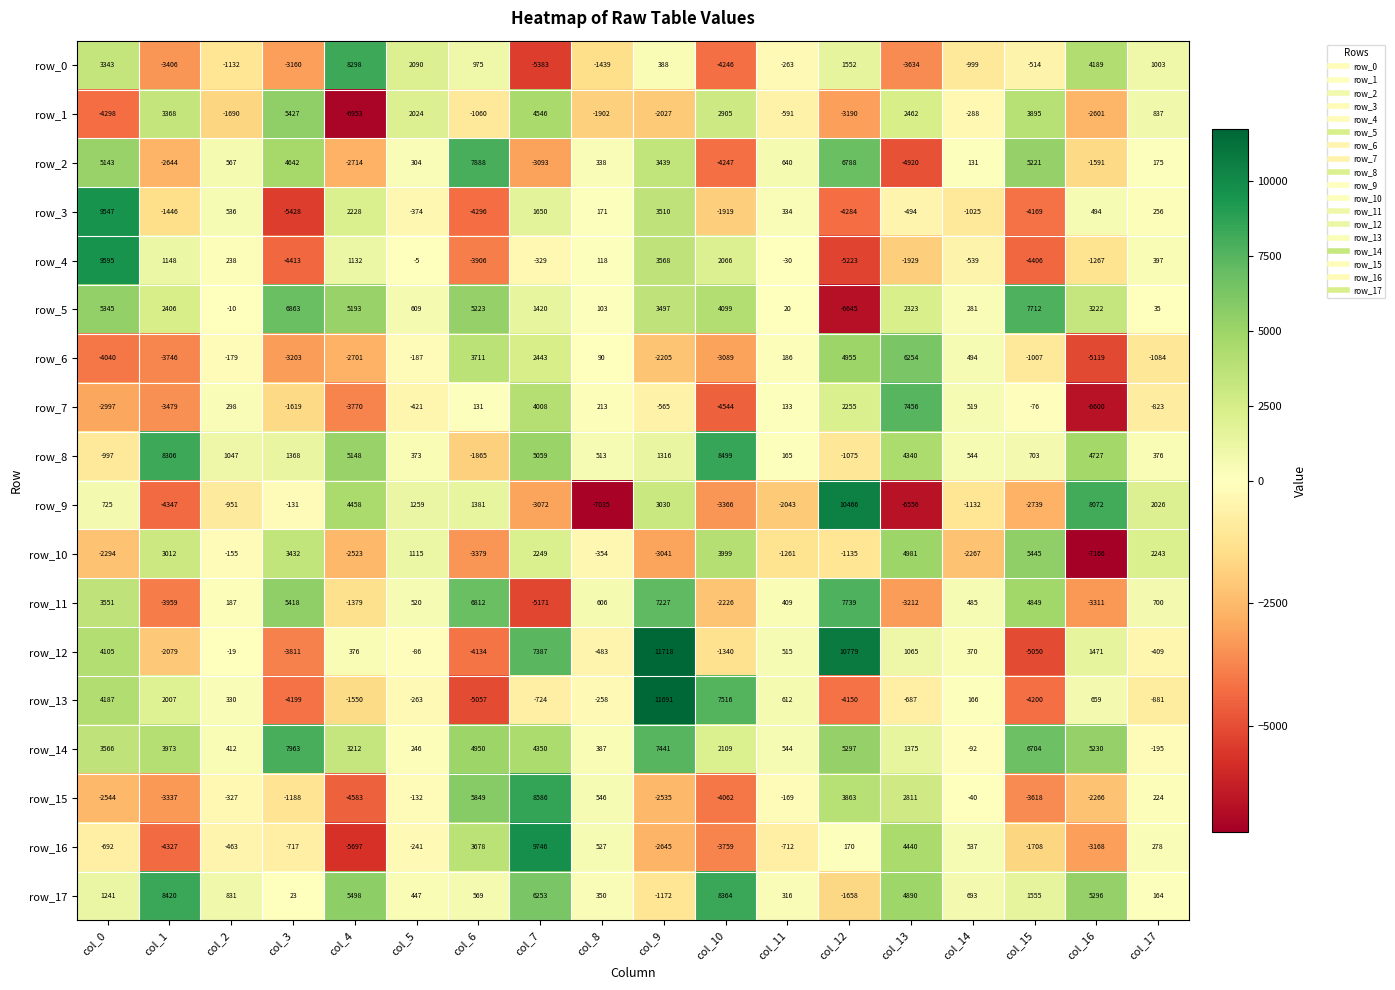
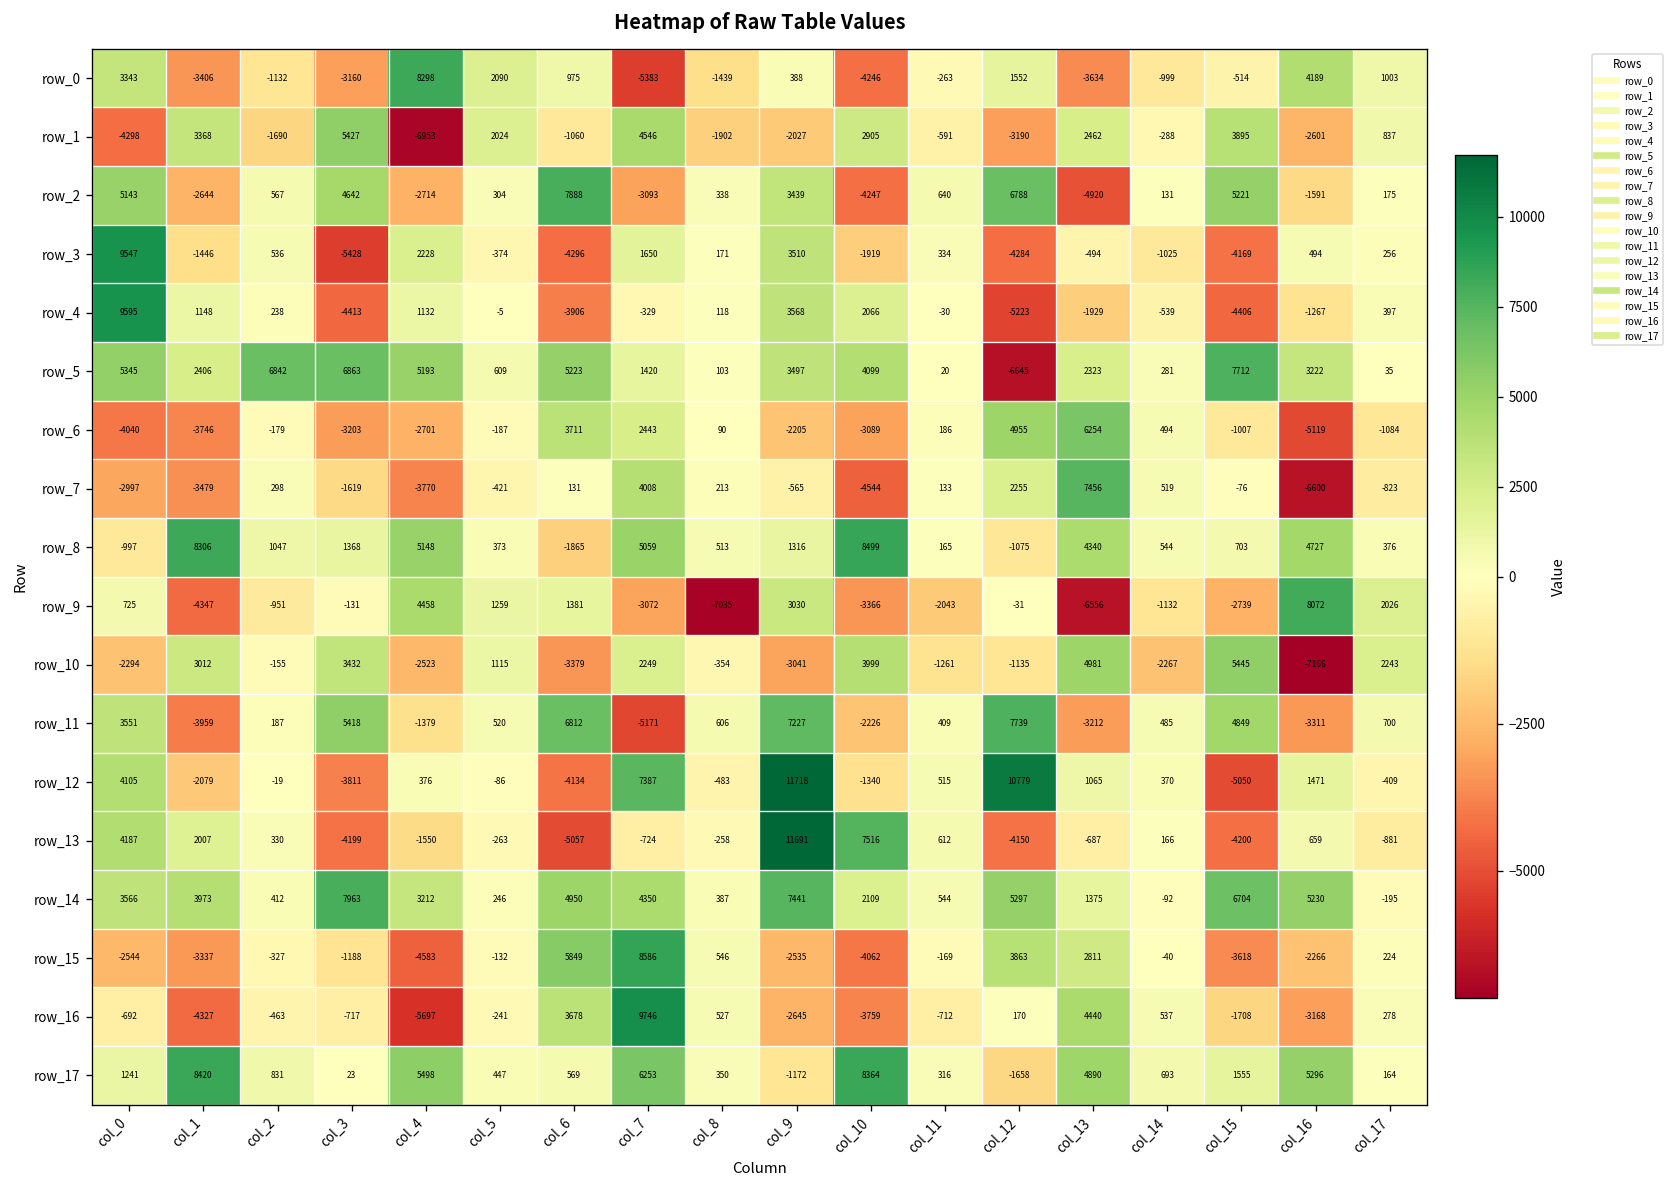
  {
    "row_5": {
      "col_0": 5345,
      "col_1": 2406,
-     "col_2": -10,
+     "col_2": 6842,
      "col_3": 6863,
      "col_4": 5193,
      "col_5": 609,
      "col_6": 5223,
      "col_7": 1420,
      "col_8": 103,
      "col_9": 3497,
      "col_10": 4099,
      "col_11": 20,
      "col_12": -6645,
      "col_13": 2323,
      "col_14": 281,
      "col_15": 7712,
      "col_16": 3222,
      "col_17": 35
    },
    "row_9": {
      "col_0": 725,
      "col_1": -4347,
      "col_2": -951,
      "col_3": -131,
      "col_4": 4458,
      "col_5": 1259,
      "col_6": 1381,
      "col_7": -3072,
      "col_8": -7035,
      "col_9": 3030,
      "col_10": -3366,
      "col_11": -2043,
-     "col_12": 10466,
+     "col_12": -31,
      "col_13": -6556,
      "col_14": -1132,
      "col_15": -2739,
      "col_16": 8072,
      "col_17": 2026
    }
  }
